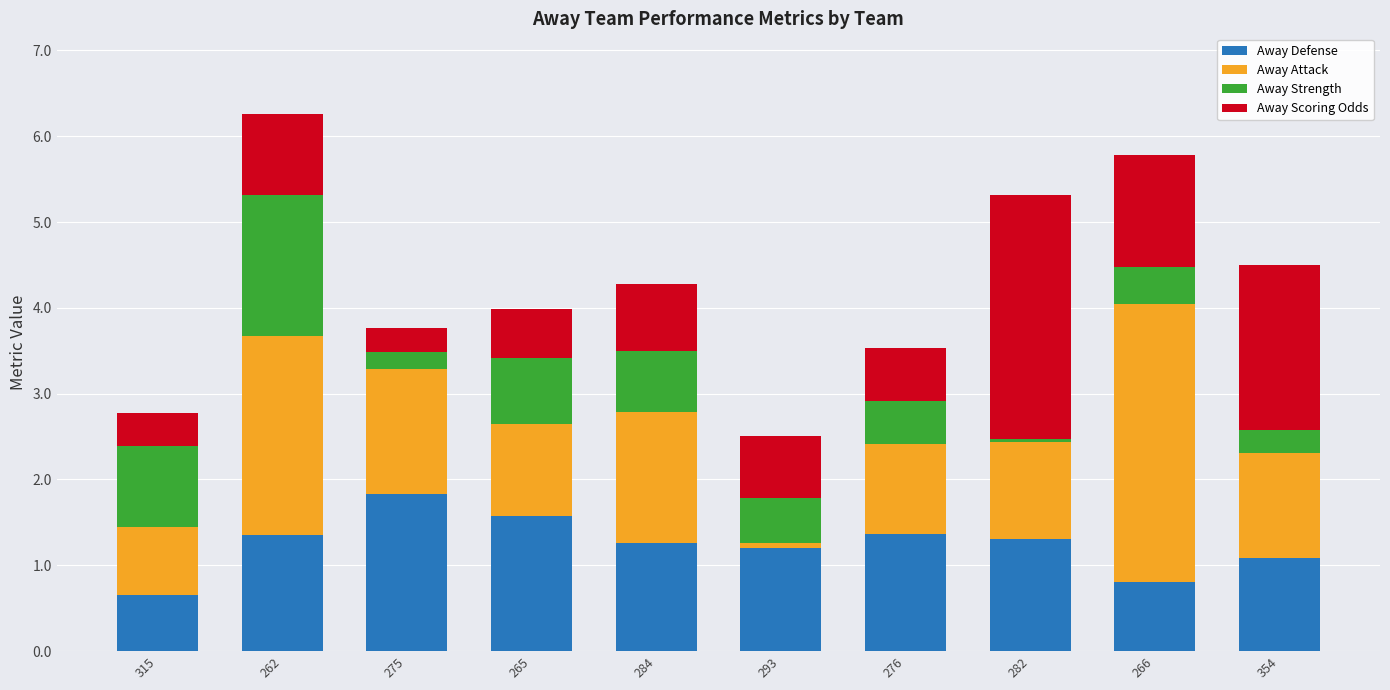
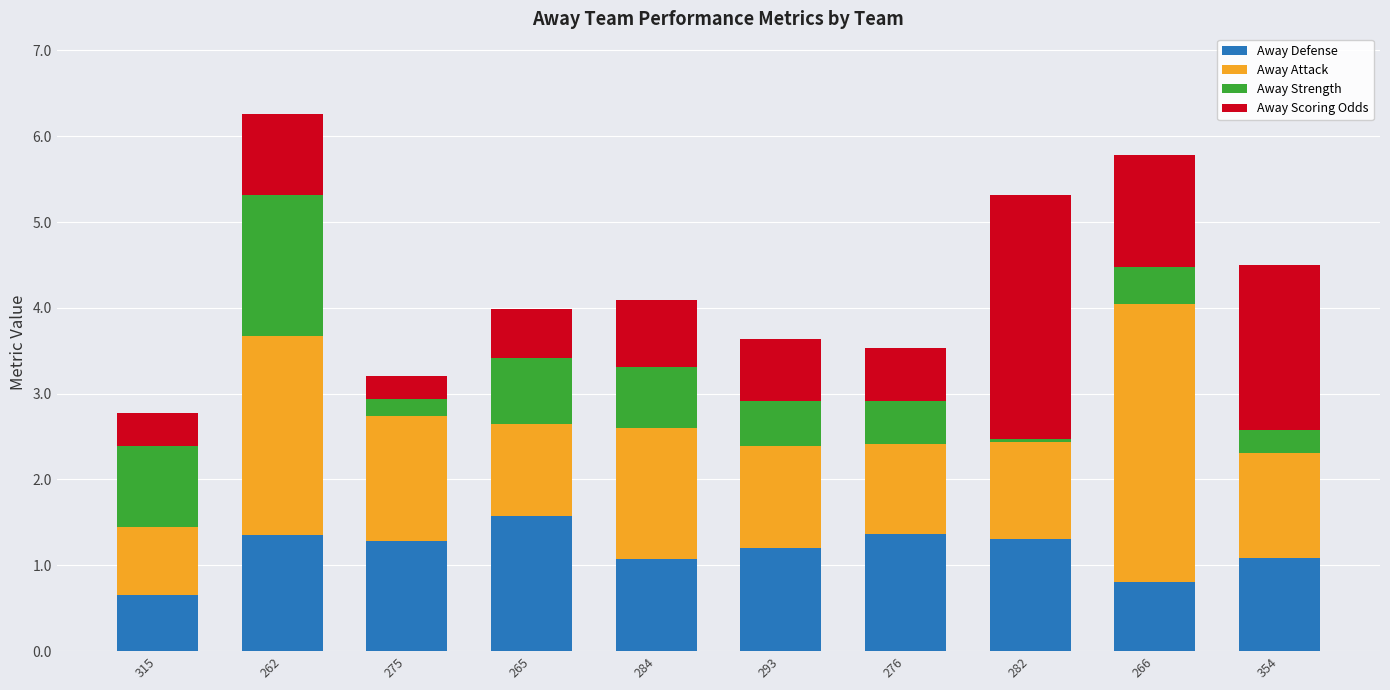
  {
    "Away Defense": {
      "315": 0.7,
      "262": 1.4,
-     "275": 1.8,
+     "275": 1.3,
      "265": 1.6,
-     "284": 1.3,
+     "284": 1.1,
      "293": 1.2,
      "276": 1.4,
      "282": 1.3,
      "266": 0.8,
      "354": 1.1
    },
    "Away Attack": {
      "315": 0.8,
      "262": 2.3,
      "275": 1.5,
      "265": 1.1,
      "284": 1.5,
-     "293": 0.1,
+     "293": 1.2,
      "276": 1.0,
      "282": 1.1,
      "266": 3.2,
      "354": 1.2
    },
    "Away Strength": {
      "315": 0.9,
      "262": 1.7,
      "275": 0.2,
      "265": 0.8,
      "284": 0.7,
      "293": 0.5,
      "276": 0.5,
      "282": 0.0,
      "266": 0.4,
      "354": 0.3
    },
    "Away Scoring Odds": {
      "315": 0.4,
      "262": 0.9,
      "275": 0.3,
      "265": 0.6,
      "284": 0.8,
      "293": 0.7,
      "276": 0.6,
      "282": 2.8,
      "266": 1.3,
      "354": 1.9
    }
  }
